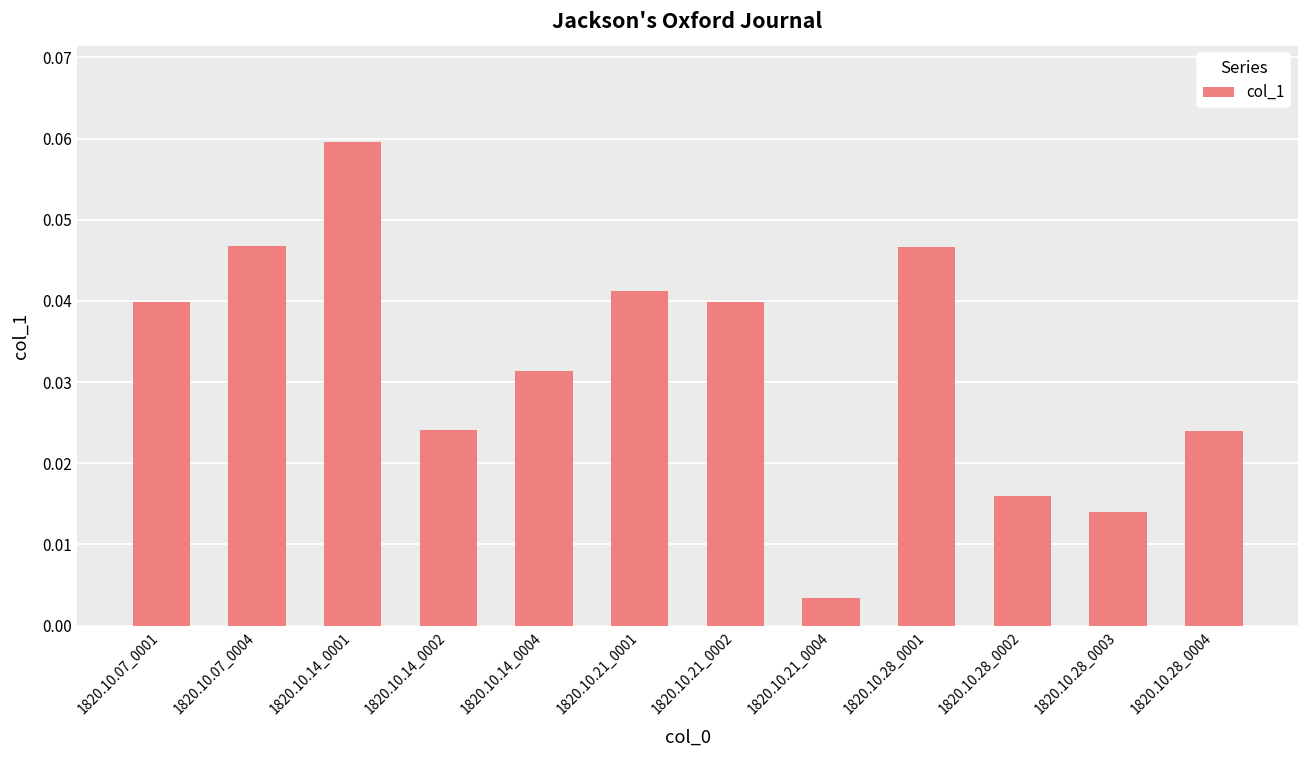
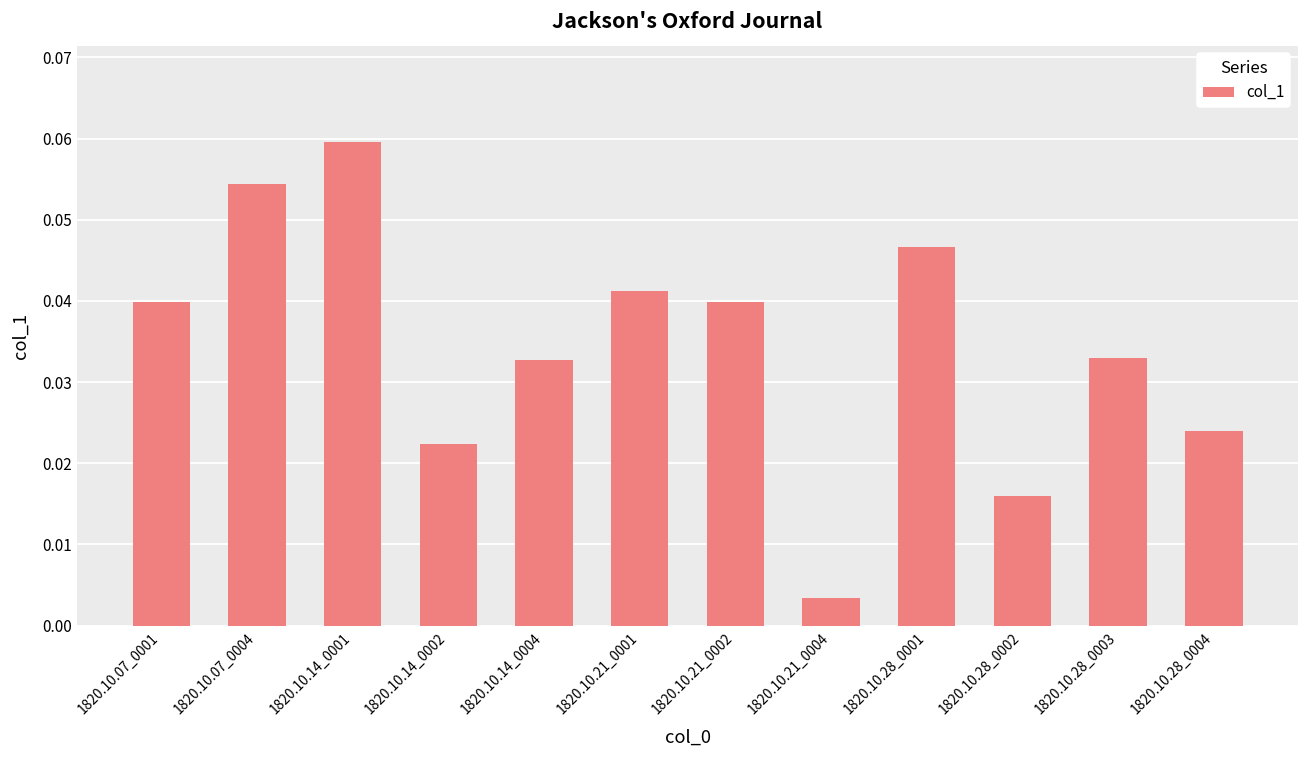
  {
    "1820.10.07_0001": 0.040,
-   "1820.10.07_0004": 0.047,
+   "1820.10.07_0004": 0.054,
    "1820.10.14_0001": 0.060,
-   "1820.10.14_0002": 0.024,
-   "1820.10.14_0004": 0.031,
+   "1820.10.14_0002": 0.022,
+   "1820.10.14_0004": 0.033,
    "1820.10.21_0001": 0.041,
    "1820.10.21_0002": 0.040,
    "1820.10.21_0004": 0.003,
    "1820.10.28_0001": 0.047,
    "1820.10.28_0002": 0.016,
-   "1820.10.28_0003": 0.014,
+   "1820.10.28_0003": 0.033,
    "1820.10.28_0004": 0.024
  }
